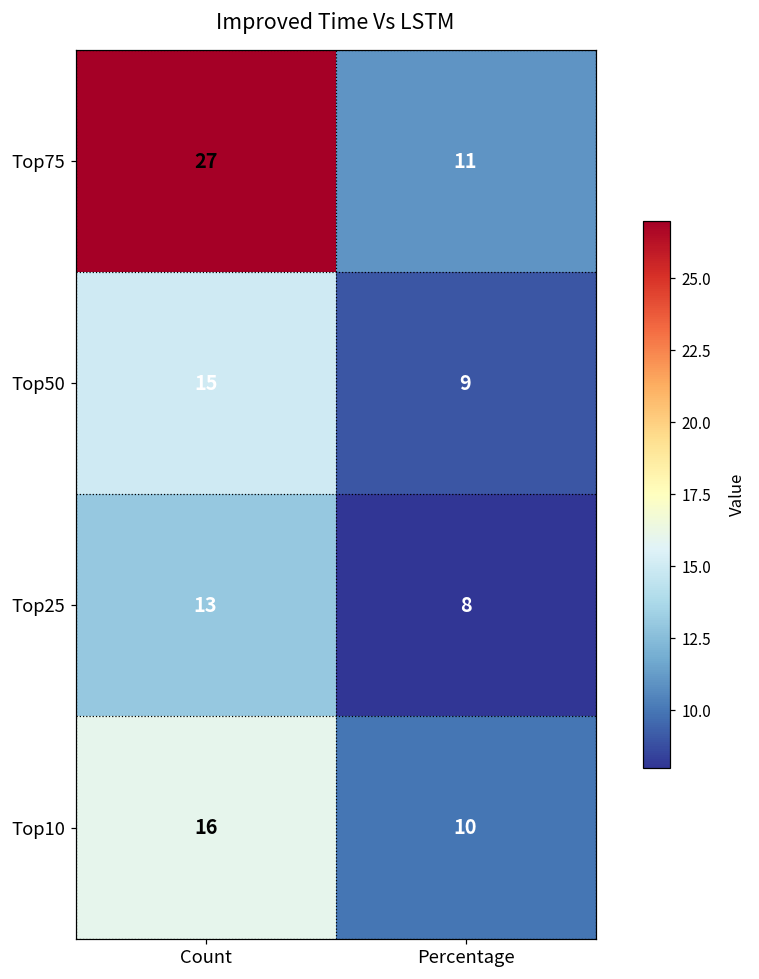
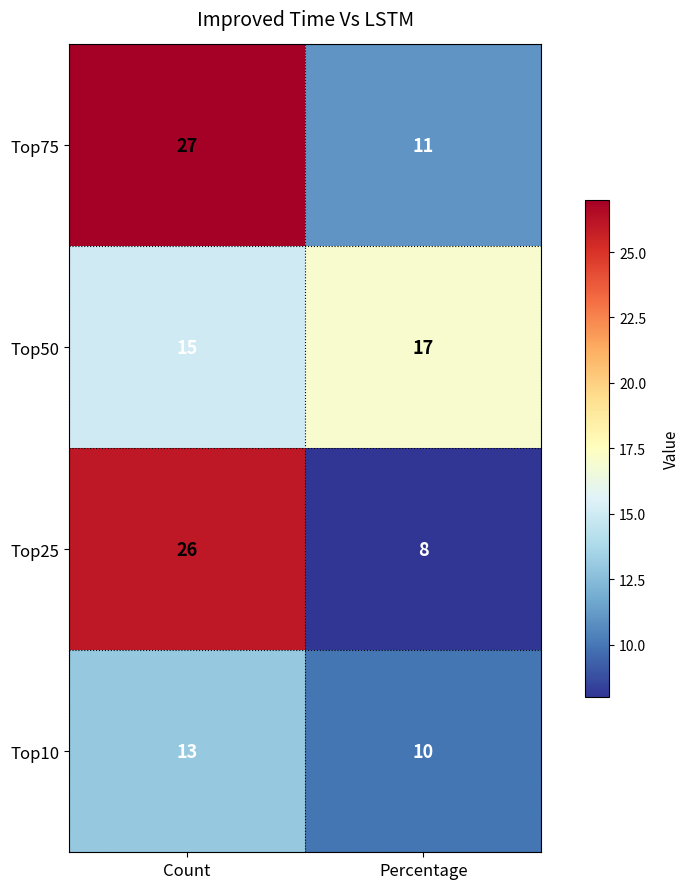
  {
    "Top75": {
      "Count": 27,
      "Percentage": 11
    },
    "Top50": {
      "Count": 15,
-     "Percentage": 9
+     "Percentage": 17
    },
    "Top25": {
-     "Count": 13,
+     "Count": 26,
      "Percentage": 8
    },
    "Top10": {
-     "Count": 16,
+     "Count": 13,
      "Percentage": 10
    }
  }
